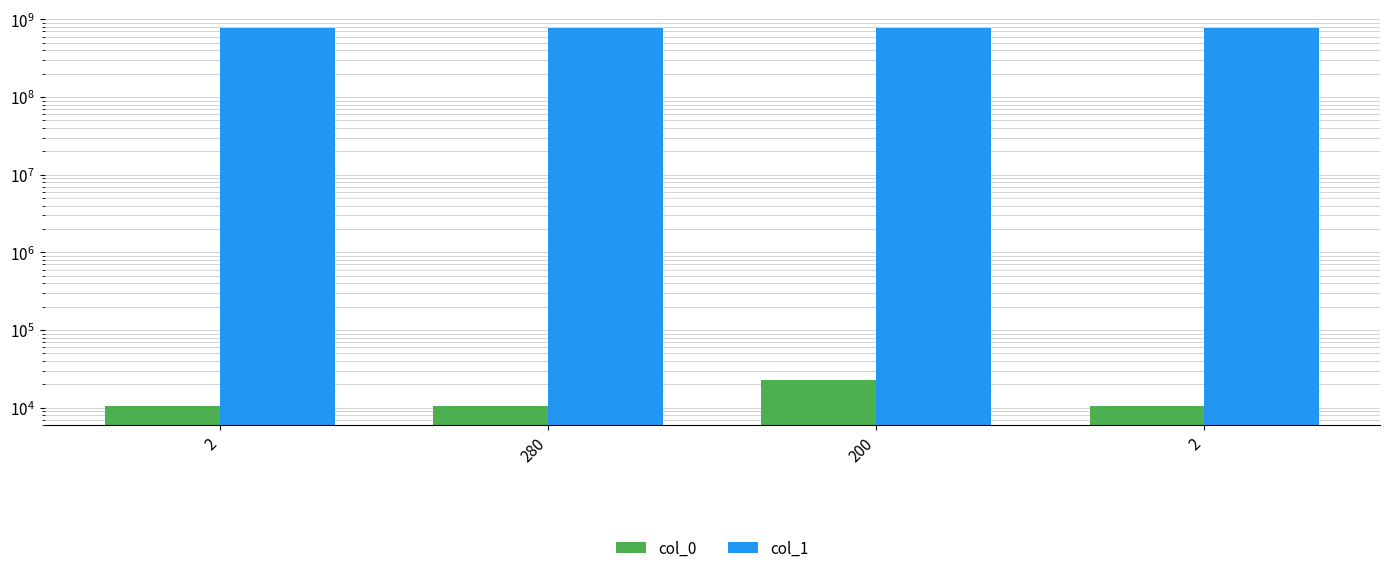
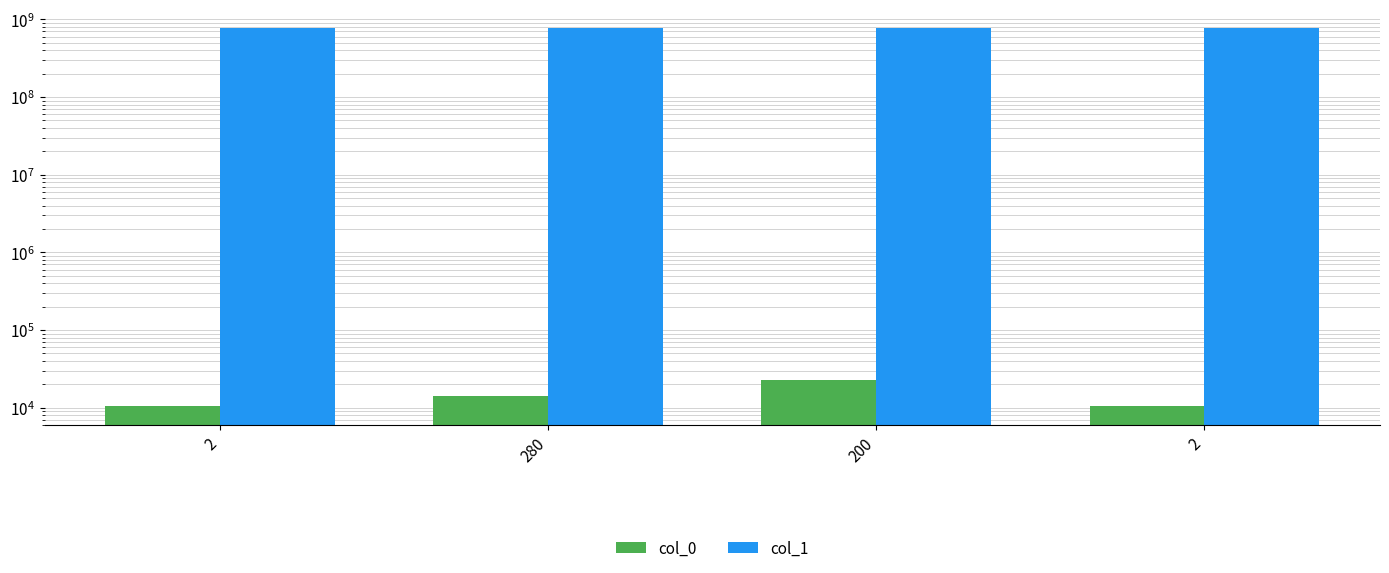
  {
    "col_0": {
-     "280": 11000,
+     "280": 14000,
      "200": 23000
    },
    "col_1": {
      "280": 800000000,
      "200": 800000000
    }
  }
